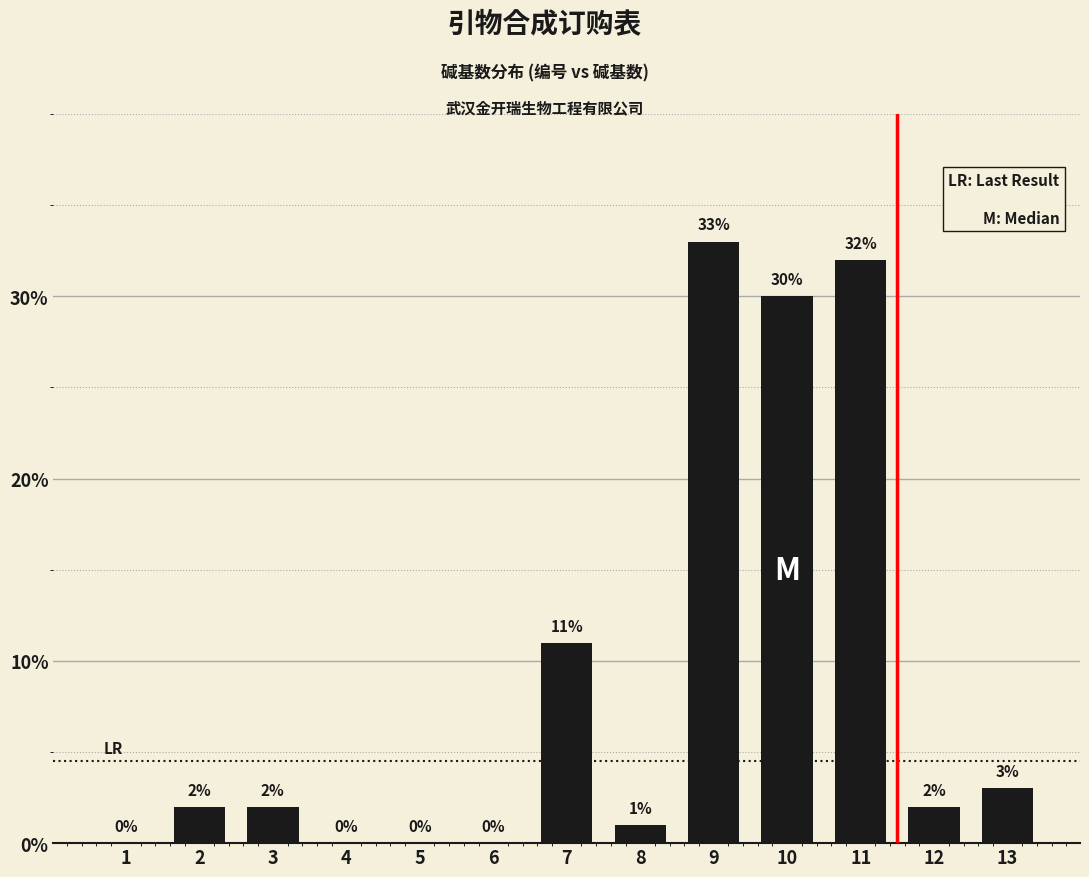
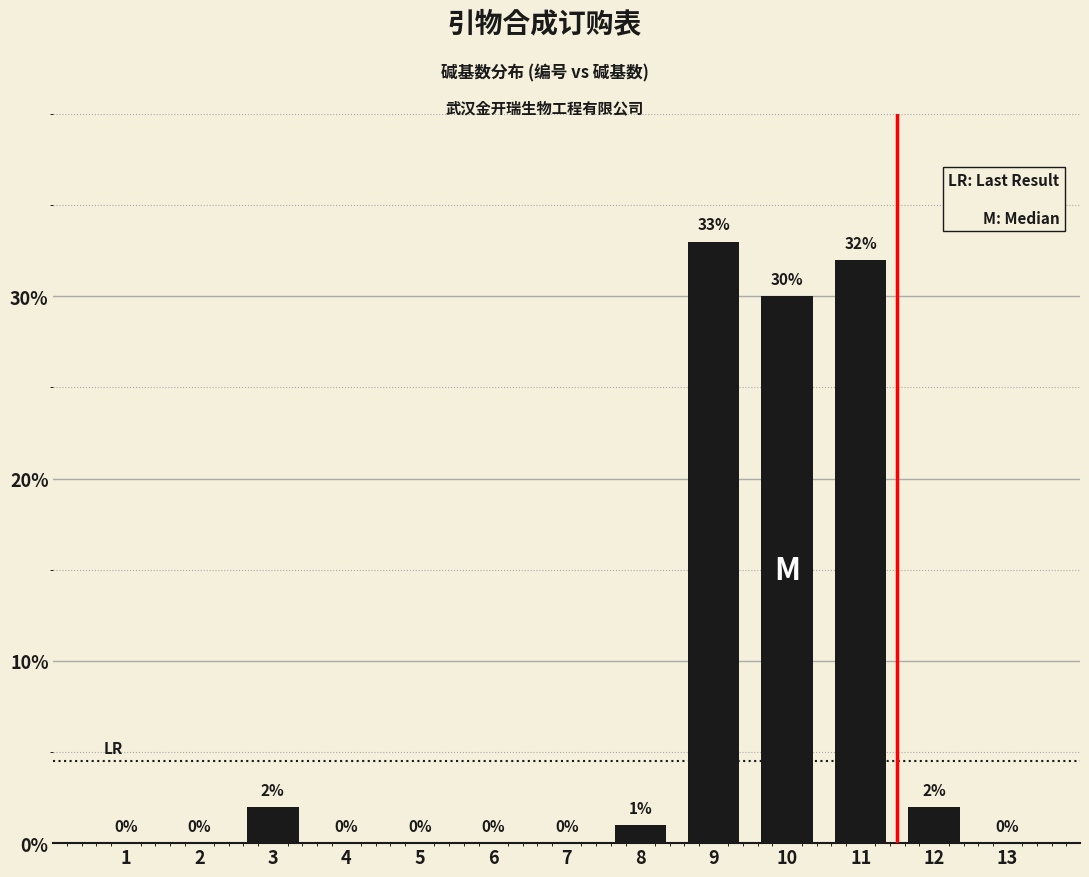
  {
    "1": "0%",
-   "2": "2%",
+   "2": "0%",
    "3": "2%",
    "4": "0%",
    "5": "0%",
    "6": "0%",
-   "7": "11%",
+   "7": "0%",
    "8": "1%",
    "9": "33%",
    "10": "30%",
    "11": "32%",
    "12": "2%",
-   "13": "3%"
+   "13": "0%"
  }
